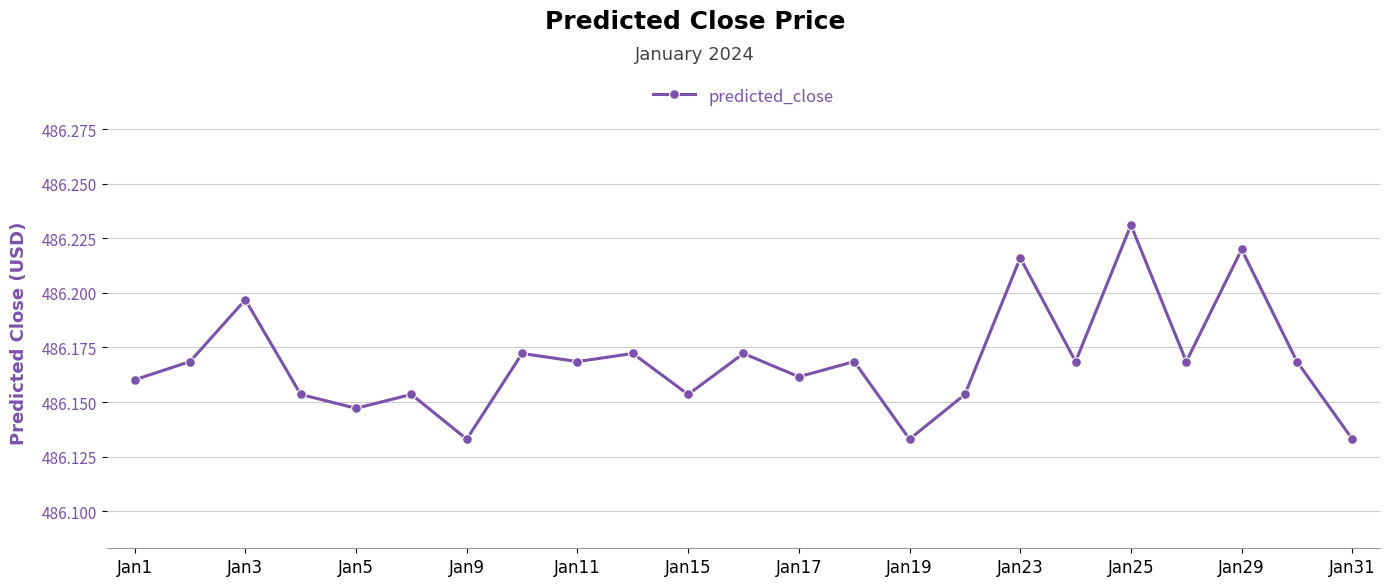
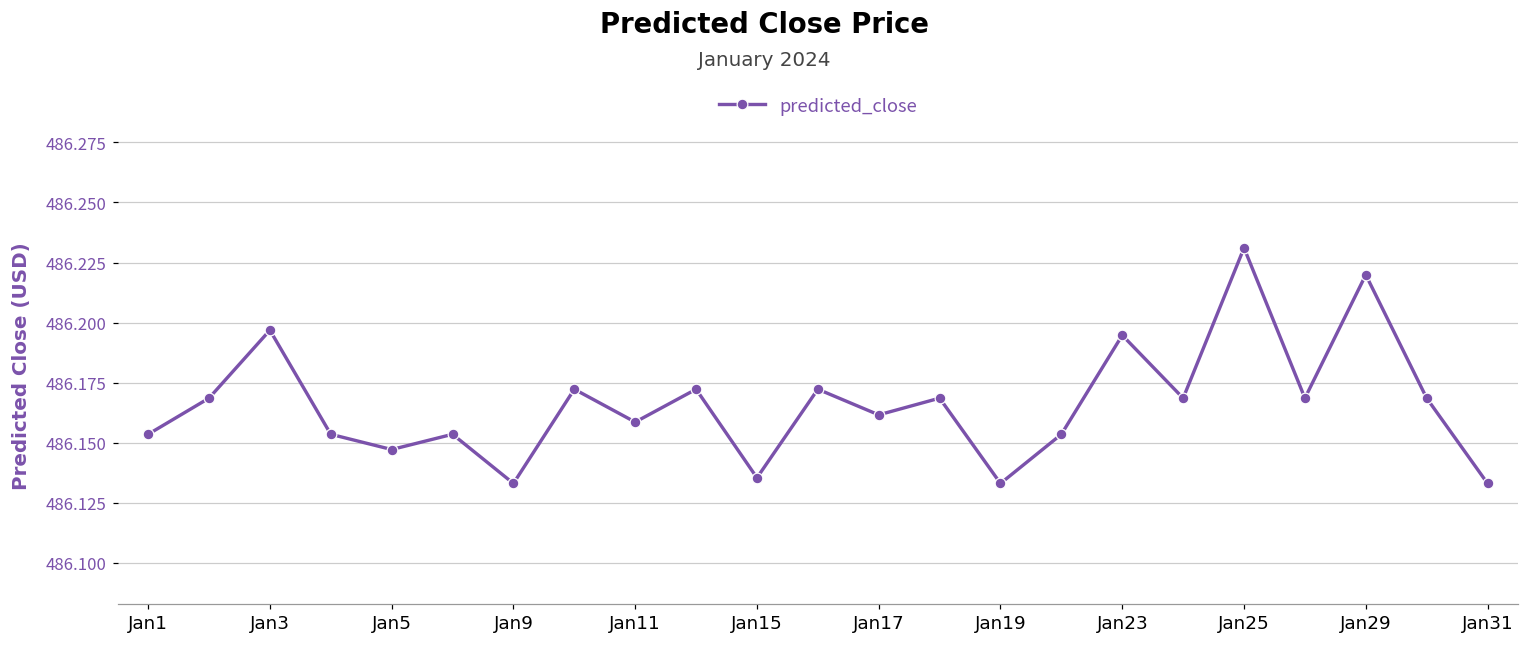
  {
-   "Jan1": 486.160,
+   "Jan1": 486.153,
    "Jan3": 486.197,
    "Jan5": 486.147,
    "Jan9": 486.133,
-   "Jan11": 486.169,
-   "Jan15": 486.153,
+   "Jan11": 486.159,
+   "Jan15": 486.135,
    "Jan17": 486.162,
    "Jan19": 486.133,
-   "Jan23": 486.216,
+   "Jan23": 486.195,
    "Jan25": 486.231,
    "Jan29": 486.220,
    "Jan31": 486.133
  }
